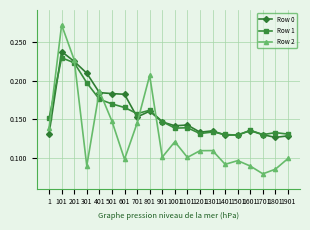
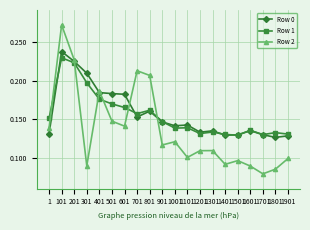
  {
    "Row 2": {
      "1": 0.14,
      "101": 0.27,
      "301": 0.09,
      "501": 0.15,
-     "601": 0.10,
-     "701": 0.14,
+     "601": 0.14,
+     "701": 0.21,
      "801": 0.21,
-     "901": 0.10
+     "901": 0.12
    }
  }
